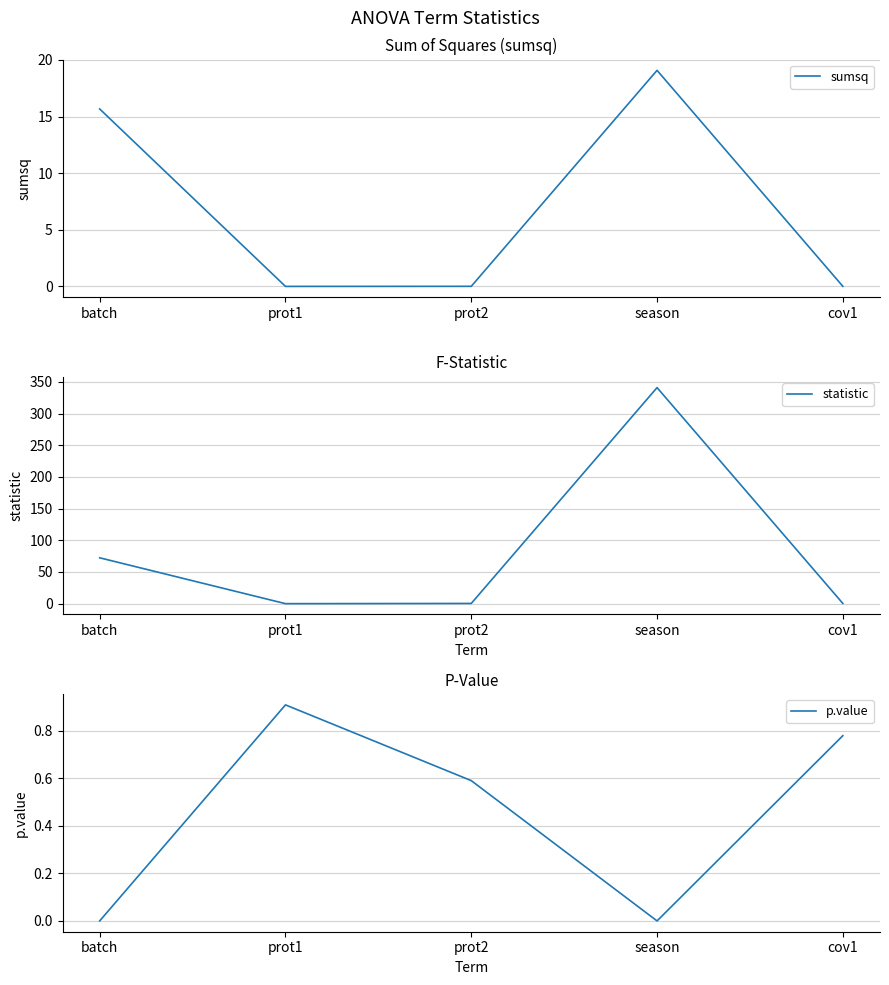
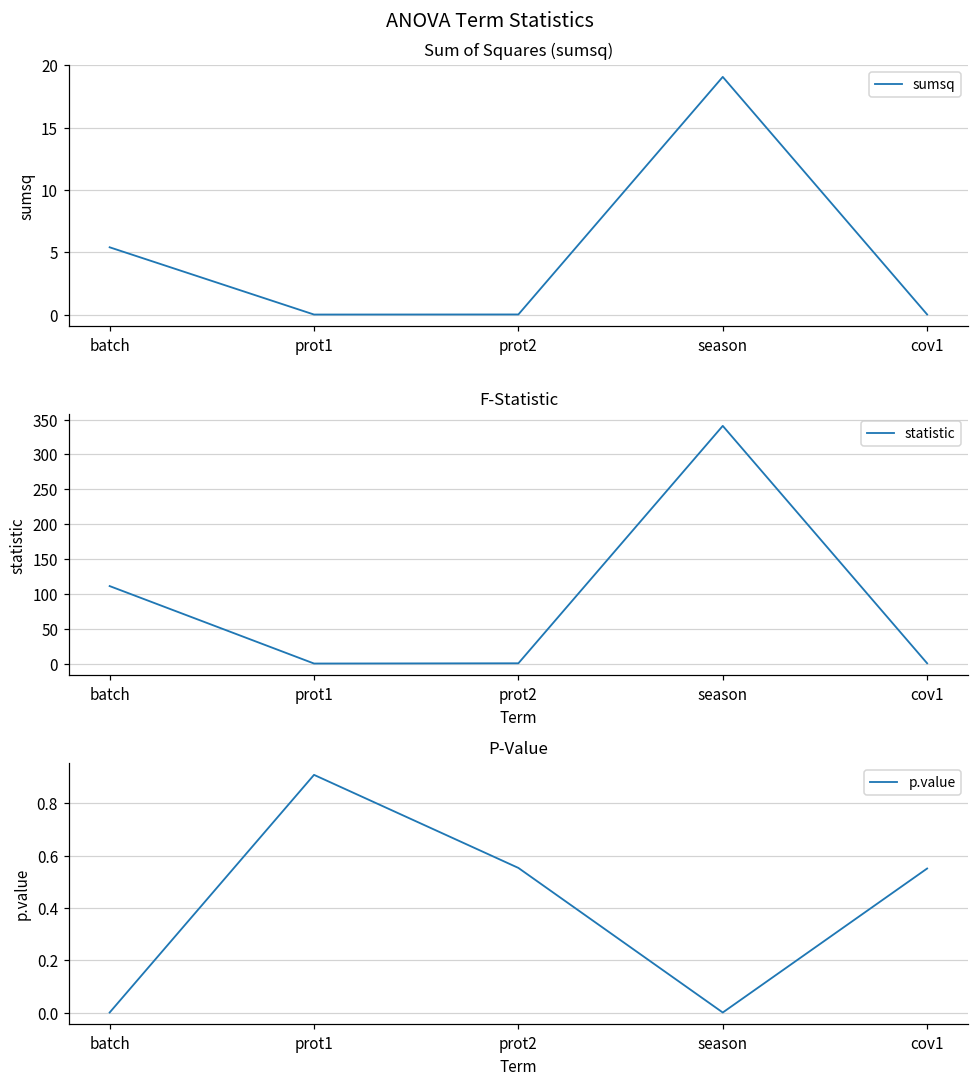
  {
    "Sum of Squares (sumsq)": {
-     "batch": 15.7,
+     "batch": 5.4,
      "prot1": 0.0,
      "prot2": 0.0,
      "season": 19.1,
      "cov1": 0.0
    },
    "F-Statistic": {
-     "batch": 70,
+     "batch": 110,
      "prot1": 0,
      "prot2": 0,
      "season": 340,
      "cov1": 0
    },
    "P-Value": {
      "batch": 0.00,
      "prot1": 0.91,
-     "prot2": 0.59,
+     "prot2": 0.55,
      "season": 0.00,
-     "cov1": 0.78
+     "cov1": 0.55
    }
  }
